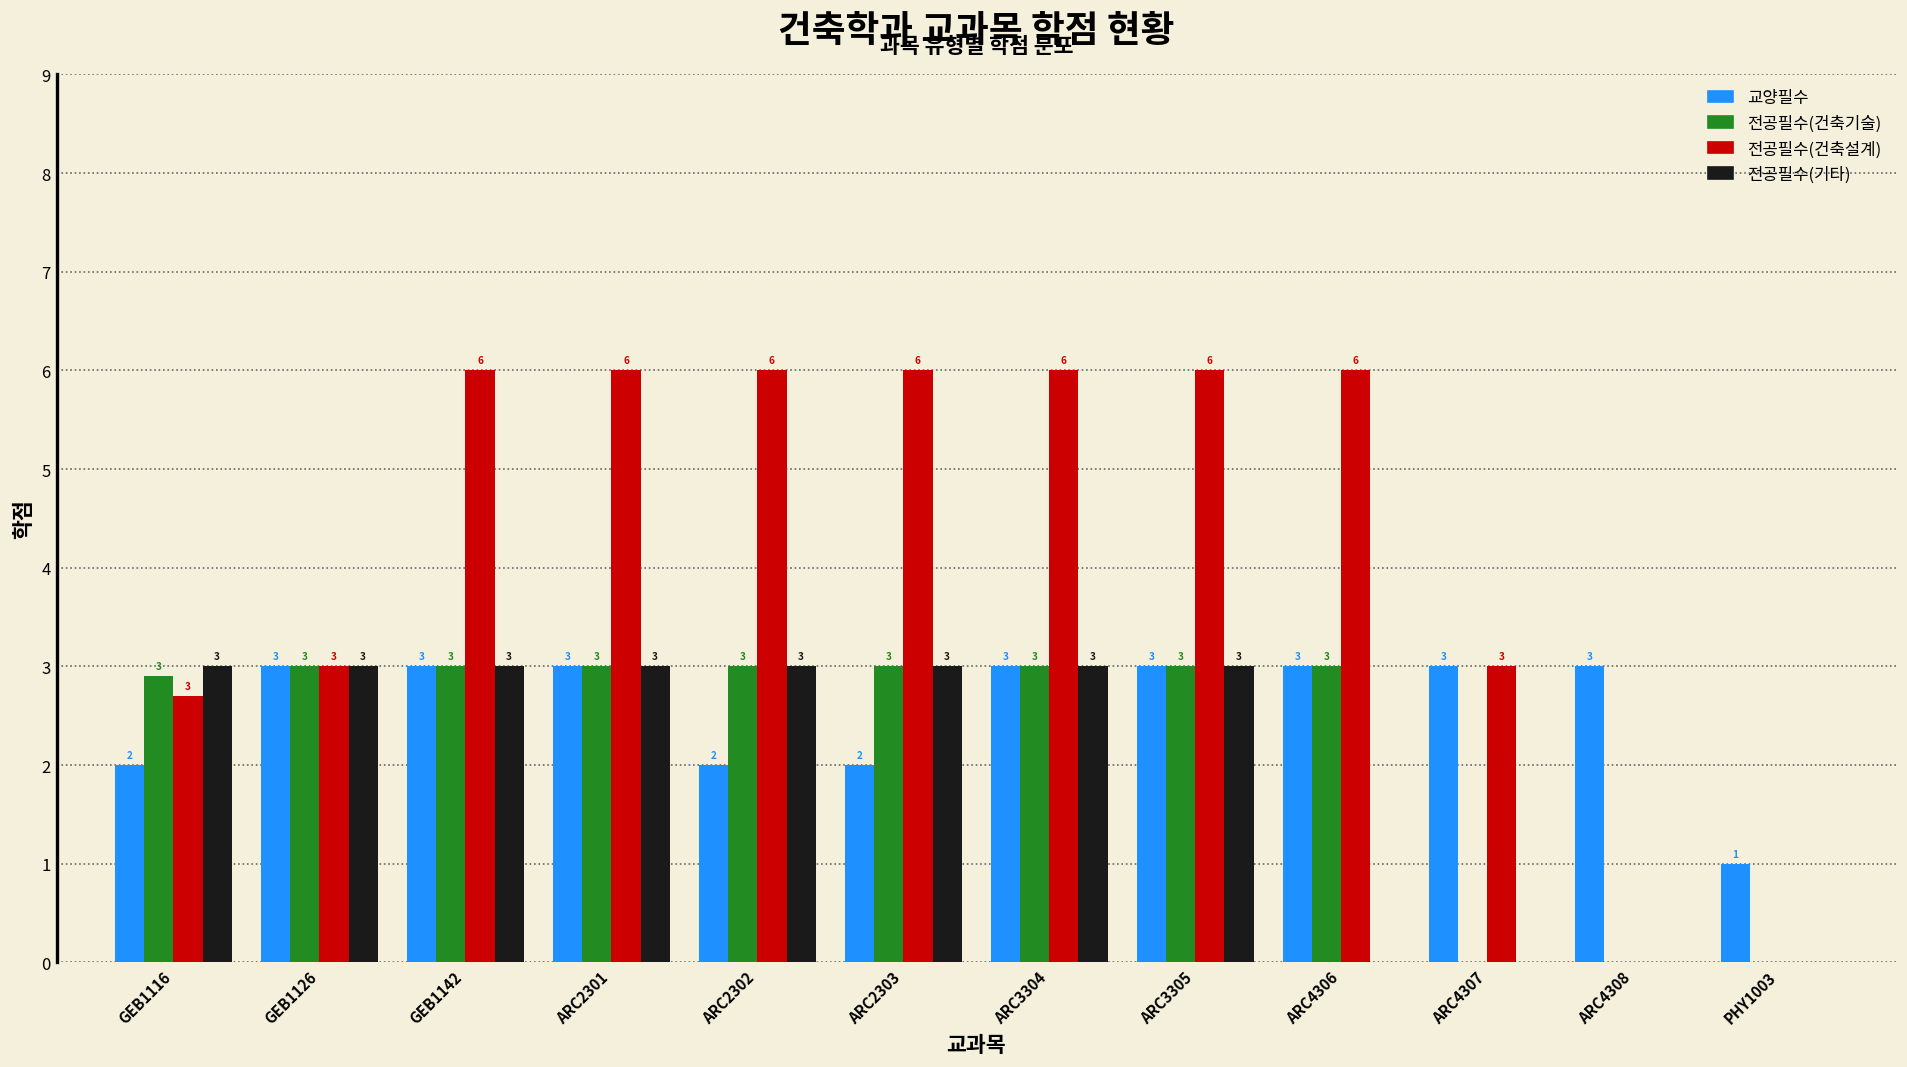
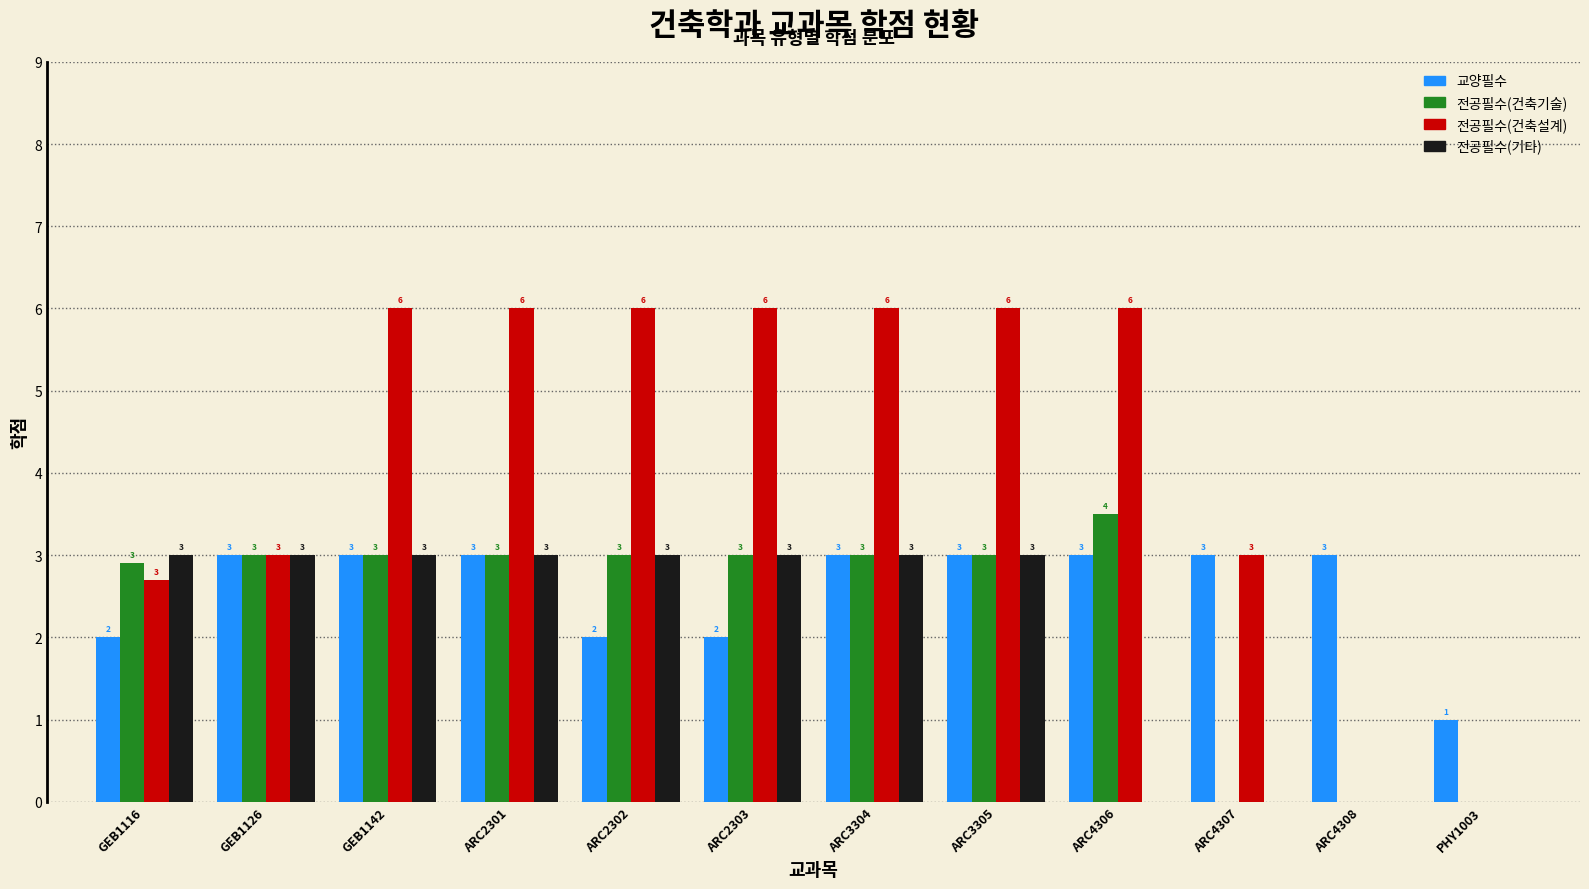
  {
    "교양필수": {
      "GEB1116": 2,
      "GEB1126": 3,
      "GEB1142": 3,
      "ARC2301": 3,
      "ARC2302": 2,
      "ARC2303": 2,
      "ARC3304": 3,
      "ARC3305": 3,
      "ARC4306": 3,
      "ARC4307": 3,
      "ARC4308": 3,
      "PHY1003": 1
    },
    "전공필수(건축기술)": {
      "GEB1116": 3,
      "GEB1126": 3,
      "GEB1142": 3,
      "ARC2301": 3,
      "ARC2302": 3,
      "ARC2303": 3,
      "ARC3304": 3,
      "ARC3305": 3,
-     "ARC4306": 3
+     "ARC4306": 4
    },
    "전공필수(건축설계)": {
      "GEB1116": 3,
      "GEB1126": 3,
      "GEB1142": 6,
      "ARC2301": 6,
      "ARC2302": 6,
      "ARC2303": 6,
      "ARC3304": 6,
      "ARC3305": 6,
      "ARC4306": 6,
      "ARC4307": 3
    },
    "전공필수(기타)": {
      "GEB1116": 3,
      "GEB1126": 3,
      "GEB1142": 3,
      "ARC2301": 3,
      "ARC2302": 3,
      "ARC2303": 3,
      "ARC3304": 3,
      "ARC3305": 3
    }
  }
